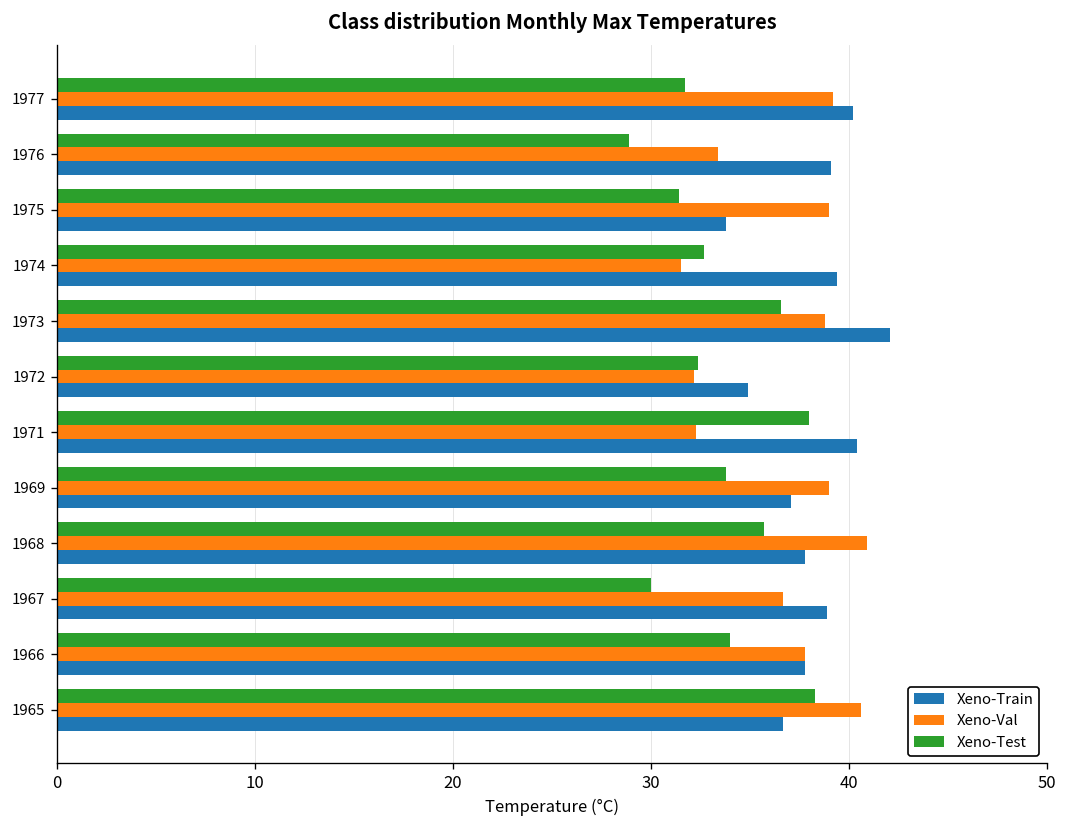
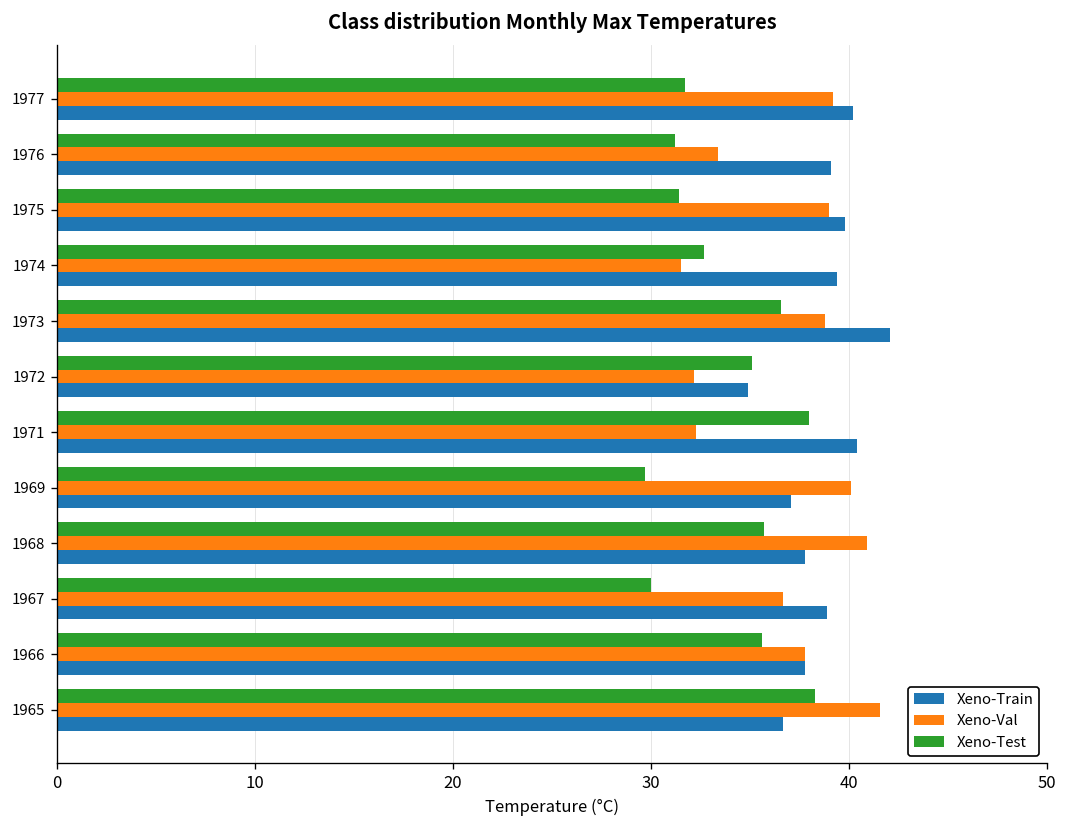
  {
    "Xeno-Train": {
      "1977": 40.2,
      "1976": 39.1,
-     "1975": 33.8,
+     "1975": 39.8,
      "1974": 39.4,
      "1973": 42.1,
      "1972": 34.9,
      "1971": 40.4,
      "1969": 37.1,
      "1968": 37.8,
      "1967": 38.9,
      "1966": 37.8,
      "1965": 36.7
    },
    "Xeno-Val": {
      "1977": 39.2,
      "1976": 33.4,
      "1975": 39.0,
      "1974": 31.5,
      "1973": 38.8,
      "1972": 32.2,
      "1971": 32.3,
-     "1969": 39.0,
+     "1969": 40.1,
      "1968": 40.9,
      "1967": 36.7,
      "1966": 37.8,
-     "1965": 40.6
+     "1965": 41.6
    },
    "Xeno-Test": {
      "1977": 31.7,
-     "1976": 28.9,
+     "1976": 31.2,
      "1975": 31.4,
      "1974": 32.7,
      "1973": 36.6,
-     "1972": 32.4,
+     "1972": 35.1,
      "1971": 38.0,
-     "1969": 33.8,
+     "1969": 29.7,
      "1968": 35.7,
      "1967": 30.0,
-     "1966": 34.0,
+     "1966": 35.6,
      "1965": 38.3
    }
  }
